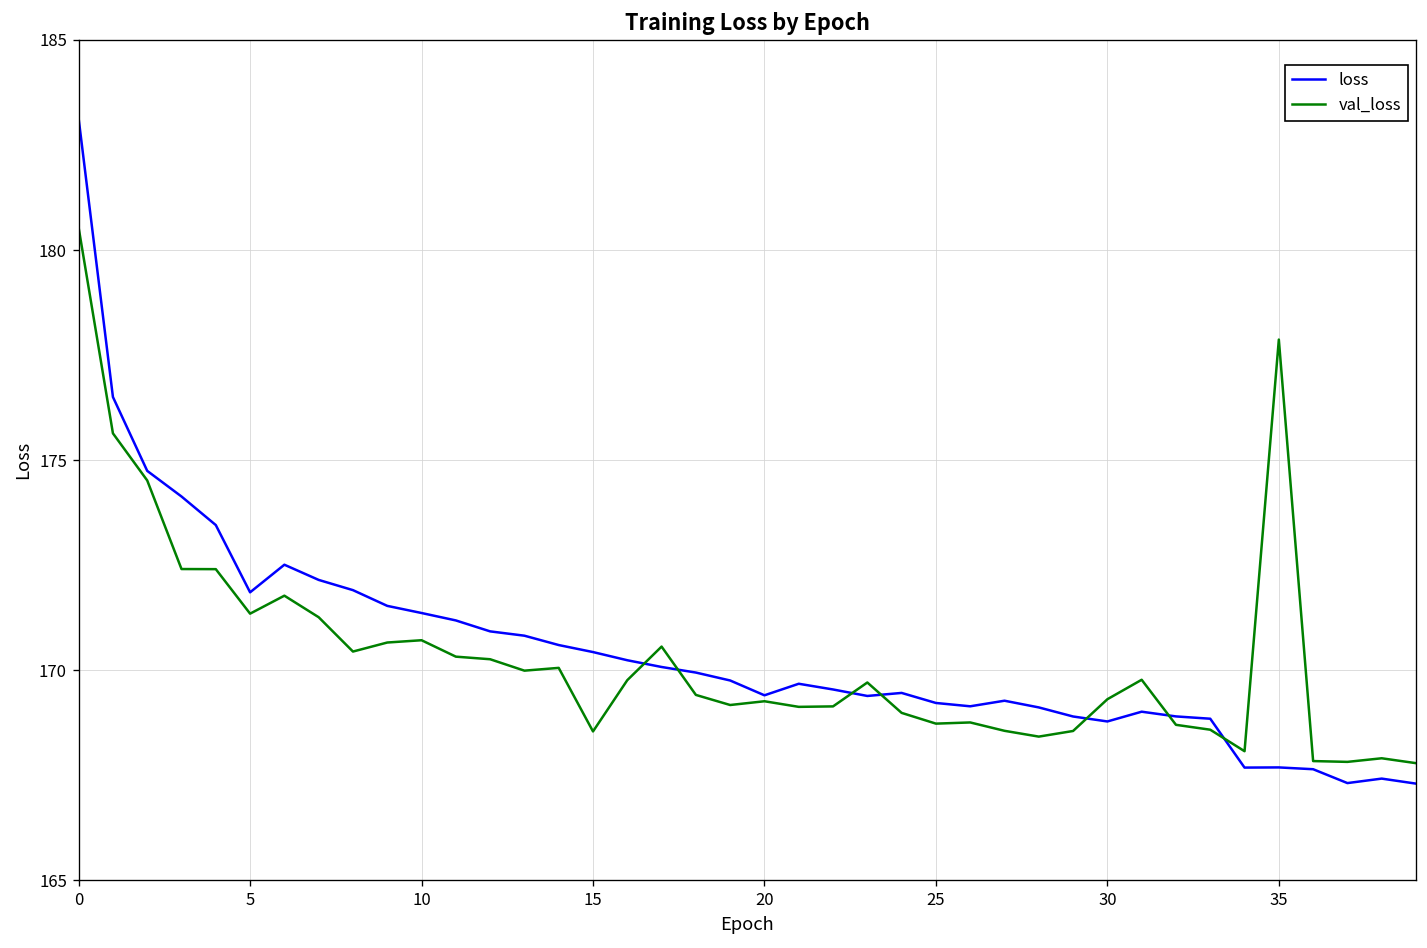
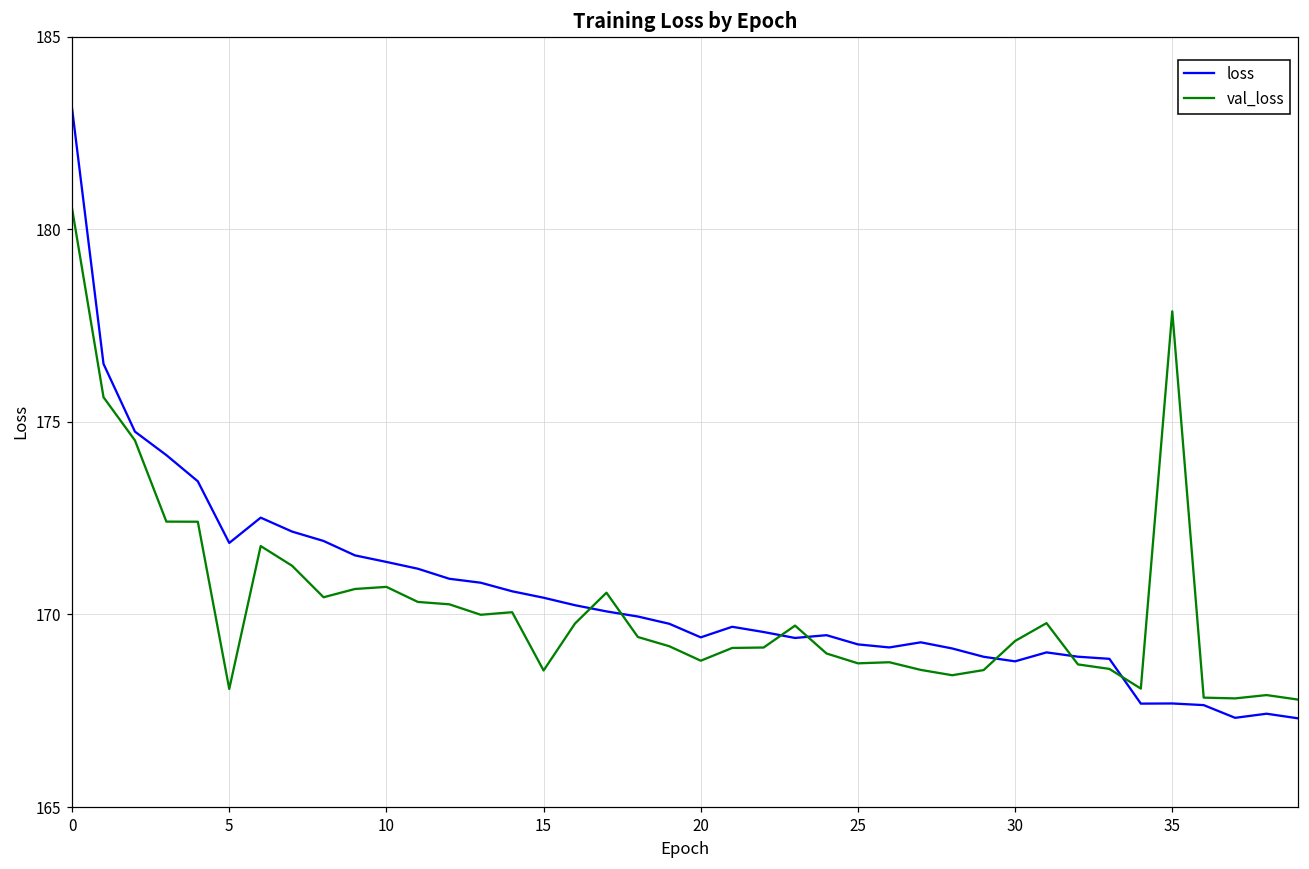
  {
    "loss": {
      "0": 183.1,
      "5": 171.9,
      "10": 171.4,
      "15": 170.4,
      "20": 169.4,
      "25": 169.2,
      "30": 168.8,
      "35": 167.7
    },
    "val_loss": {
      "0": 180.5,
-     "5": 171.3,
+     "5": 168.1,
      "10": 170.7,
      "15": 168.5,
-     "20": 169.3,
+     "20": 168.8,
      "25": 168.7,
      "30": 169.3,
      "35": 177.9
    }
  }
